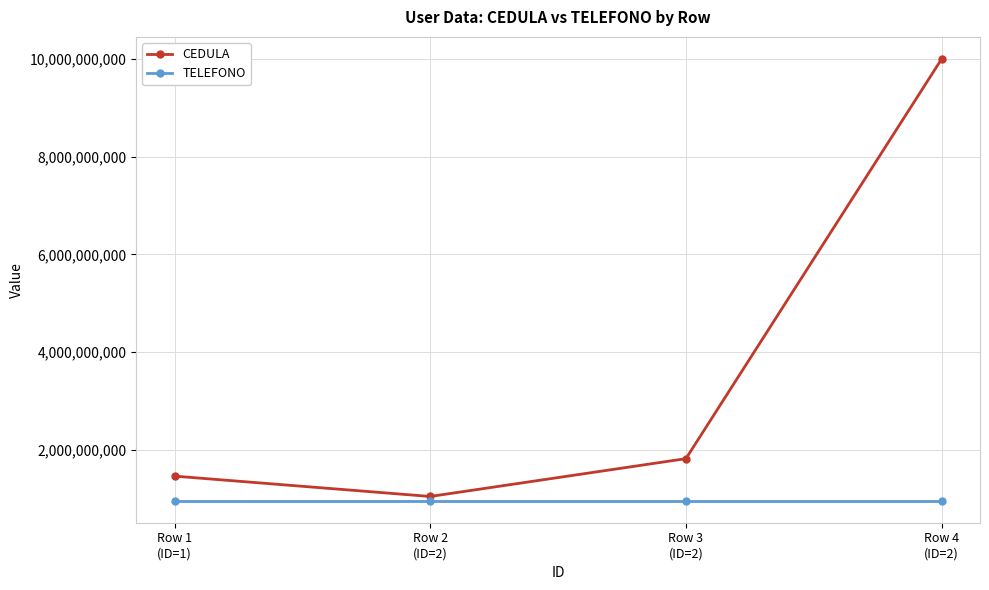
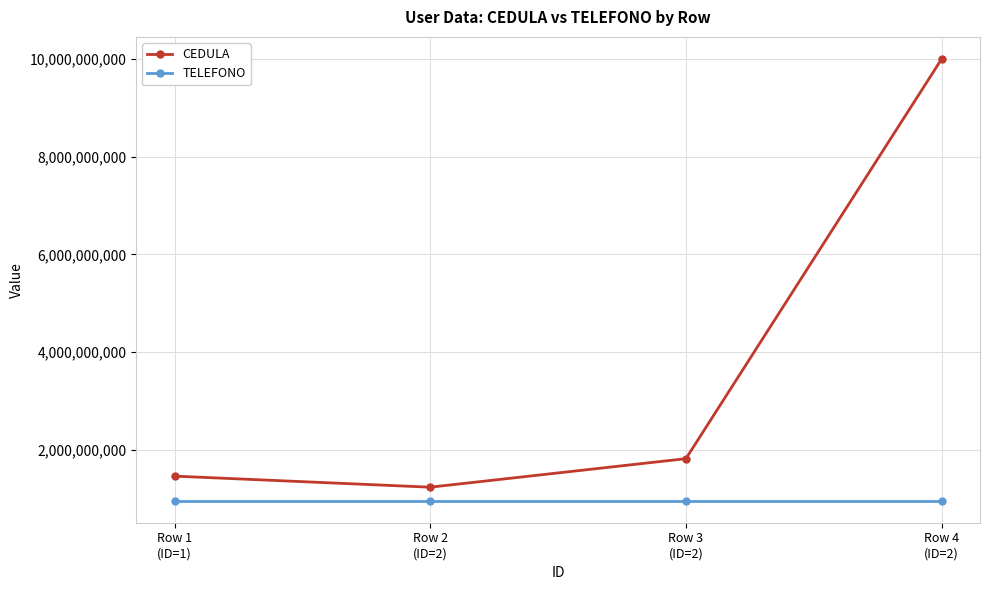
  {
    "CEDULA": {
      "Row 1 (ID=1)": "1,500,000,000",
-     "Row 2 (ID=2)": "1,000,000,000",
+     "Row 2 (ID=2)": "1,200,000,000",
      "Row 3 (ID=2)": "1,800,000,000",
      "Row 4 (ID=2)": "10,000,000,000"
    },
    "TELEFONO": {
      "Row 1 (ID=1)": "1,000,000,000",
      "Row 2 (ID=2)": "1,000,000,000",
      "Row 3 (ID=2)": "1,000,000,000",
      "Row 4 (ID=2)": "1,000,000,000"
    }
  }
